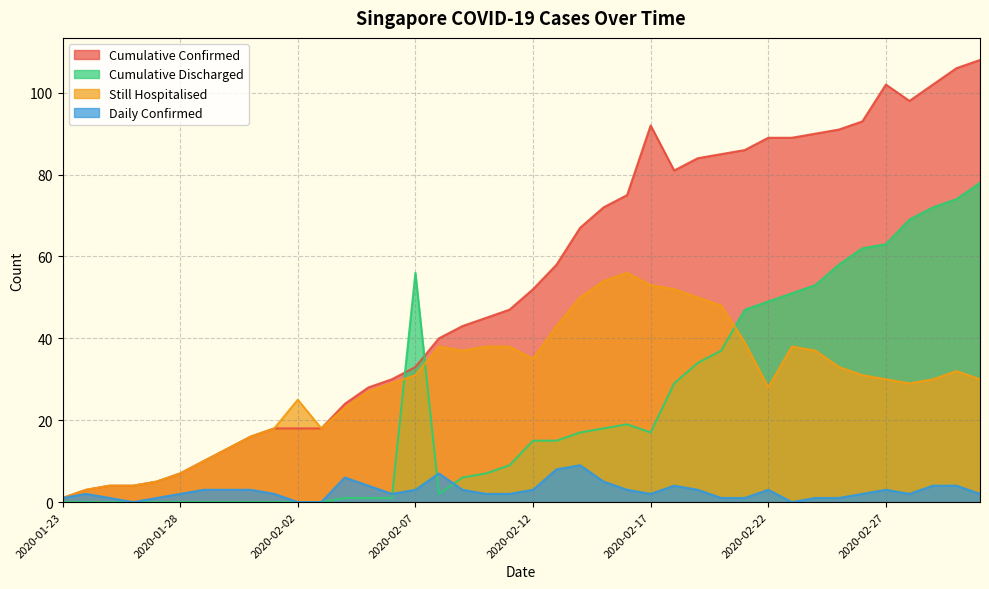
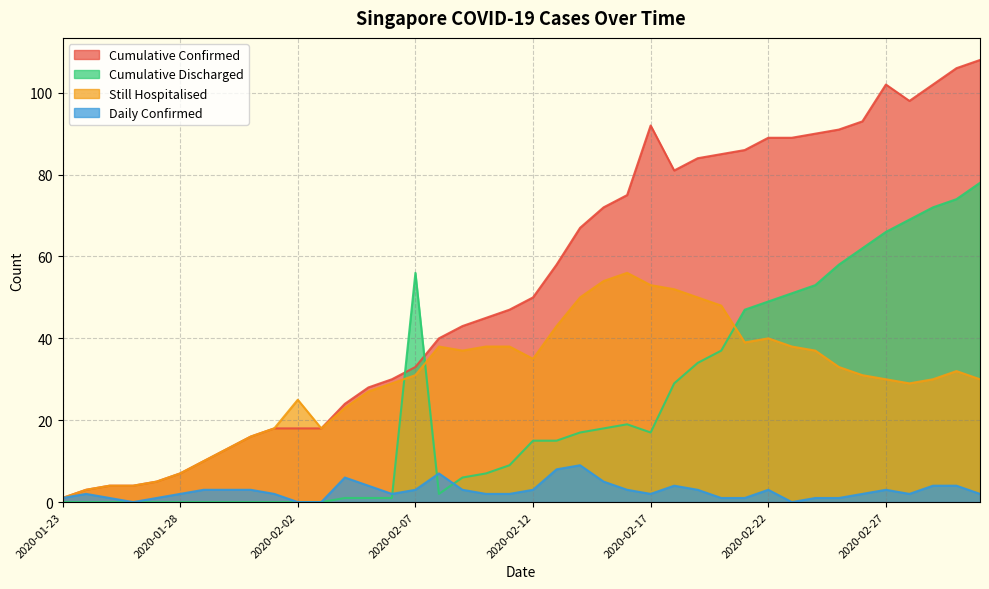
  {
    "Cumulative Confirmed": {
      "2020-02-02": 18,
      "2020-02-07": 33,
-     "2020-02-12": 52,
+     "2020-02-12": 50,
      "2020-02-17": 92,
      "2020-02-22": 89,
      "2020-02-27": 102
    },
    "Cumulative Discharged": {
      "2020-01-23": 0,
      "2020-01-28": 0,
      "2020-02-07": 56,
      "2020-02-12": 15,
      "2020-02-17": 17,
      "2020-02-22": 49,
-     "2020-02-27": 63
+     "2020-02-27": 66
    },
    "Still Hospitalised": {
      "2020-02-02": 25,
      "2020-02-07": 31,
      "2020-02-12": 35,
      "2020-02-17": 53,
-     "2020-02-22": 28,
+     "2020-02-22": 40,
      "2020-02-27": 30
    },
    "Daily Confirmed": {
      "2020-01-28": 2,
      "2020-02-07": 3,
      "2020-02-12": 3,
      "2020-02-17": 2,
      "2020-02-22": 3,
      "2020-02-27": 3
    }
  }
